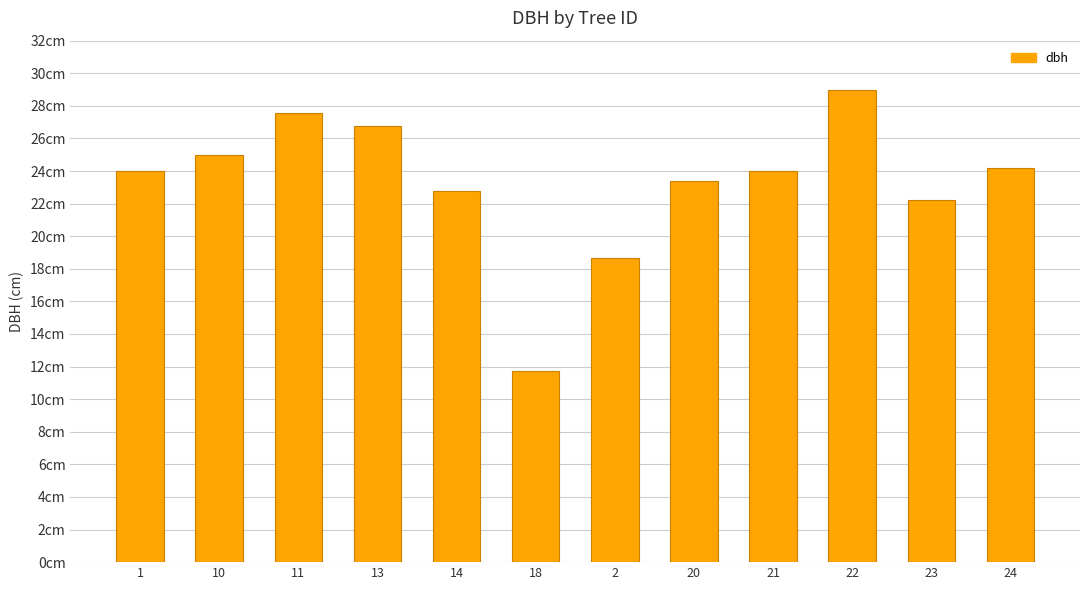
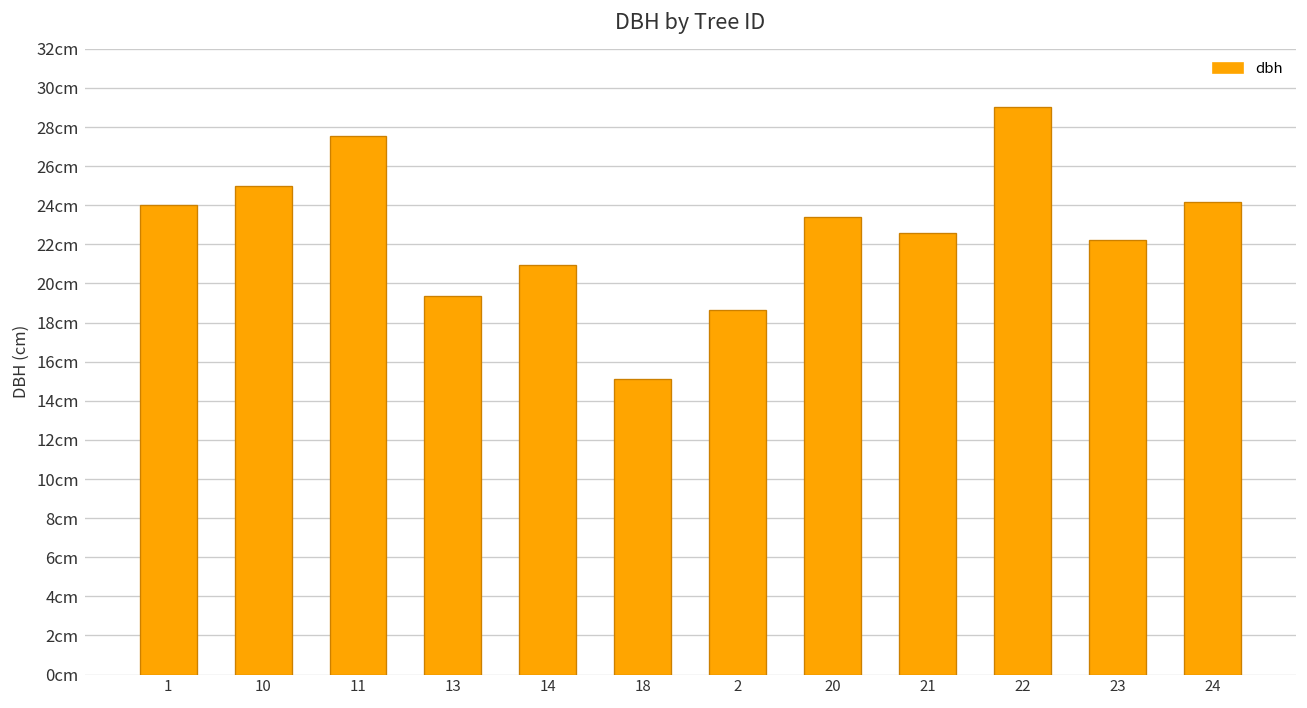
  {
    "1": "24.0cm",
    "10": "25.0cm",
    "11": "27.6cm",
-   "13": "26.8cm",
-   "14": "22.8cm",
-   "18": "11.7cm",
+   "13": "19.4cm",
+   "14": "21.0cm",
+   "18": "15.1cm",
    "2": "18.7cm",
    "20": "23.4cm",
-   "21": "24.0cm",
+   "21": "22.6cm",
    "22": "29.0cm",
    "23": "22.2cm",
    "24": "24.2cm"
  }
